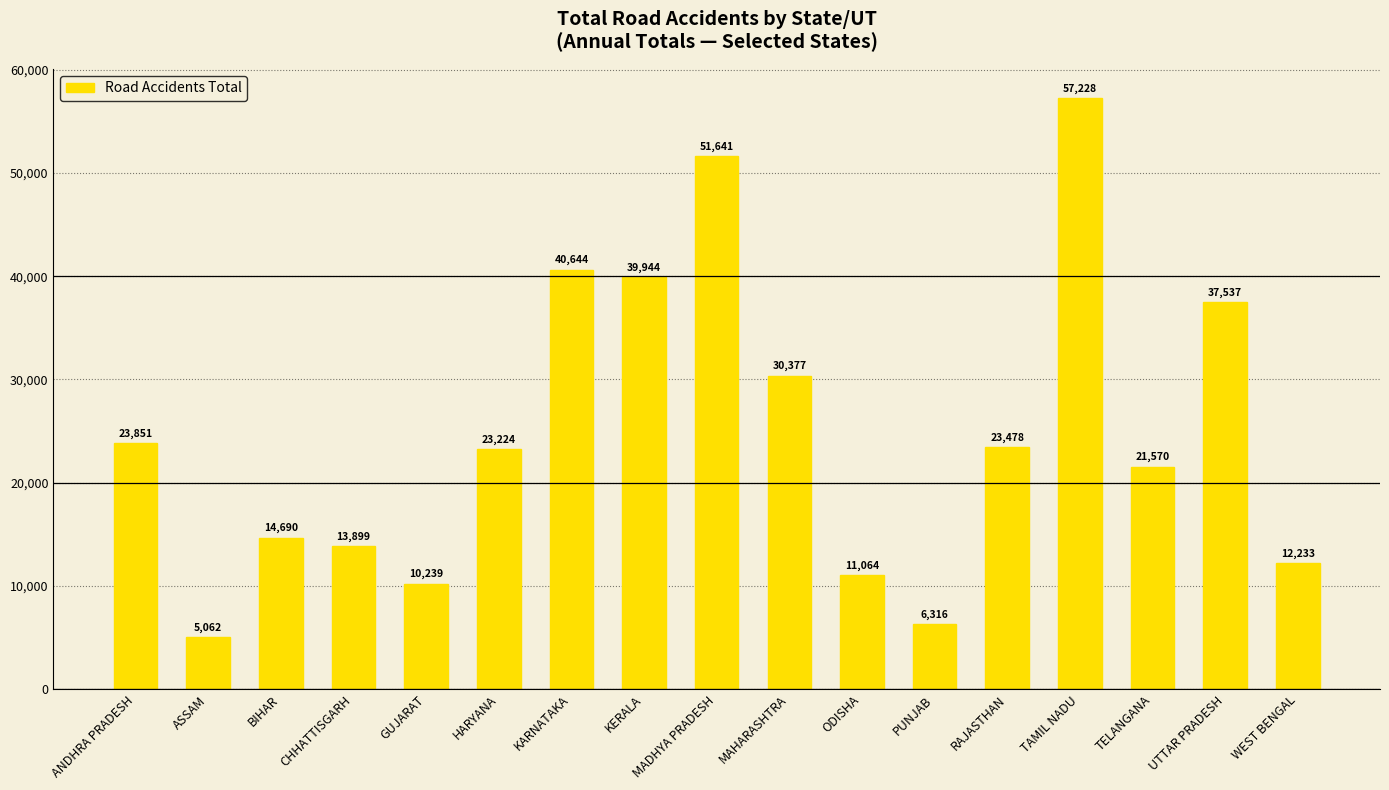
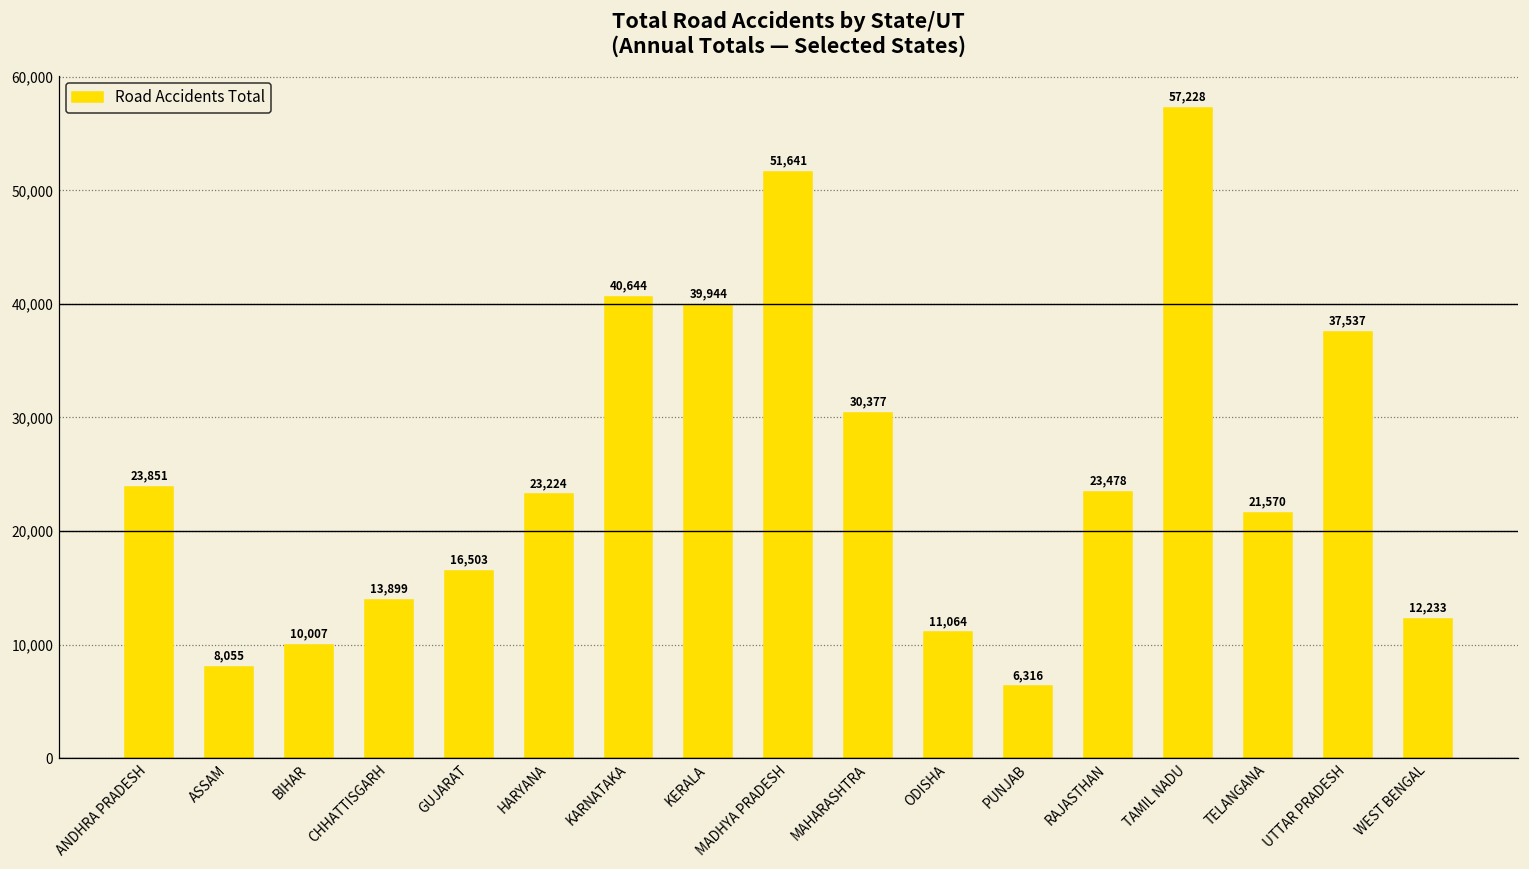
  {
    "ANDHRA PRADESH": "23,851",
-   "ASSAM": "5,062",
-   "BIHAR": "14,690",
+   "ASSAM": "8,055",
+   "BIHAR": "10,007",
    "CHHATTISGARH": "13,899",
-   "GUJARAT": "10,239",
+   "GUJARAT": "16,503",
    "HARYANA": "23,224",
    "KARNATAKA": "40,644",
    "KERALA": "39,944",
    "MADHYA PRADESH": "51,641",
    "MAHARASHTRA": "30,377",
    "ODISHA": "11,064",
    "PUNJAB": "6,316",
    "RAJASTHAN": "23,478",
    "TAMIL NADU": "57,228",
    "TELANGANA": "21,570",
    "UTTAR PRADESH": "37,537",
    "WEST BENGAL": "12,233"
  }
